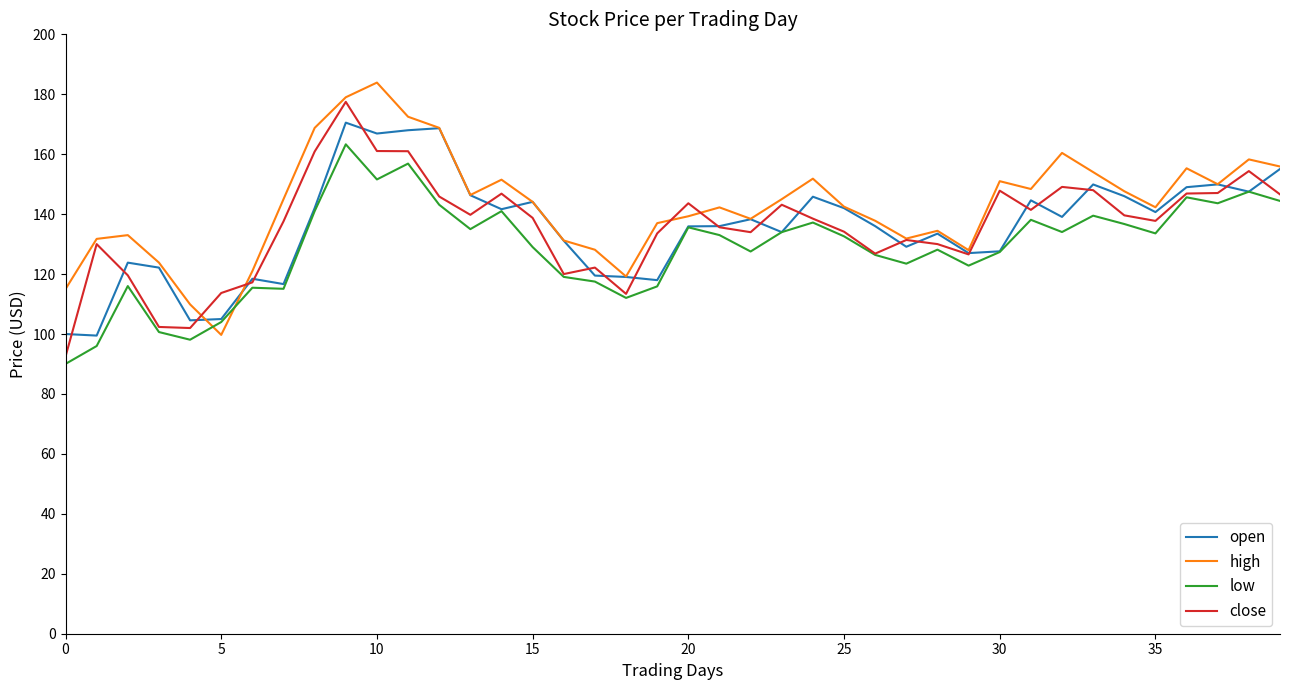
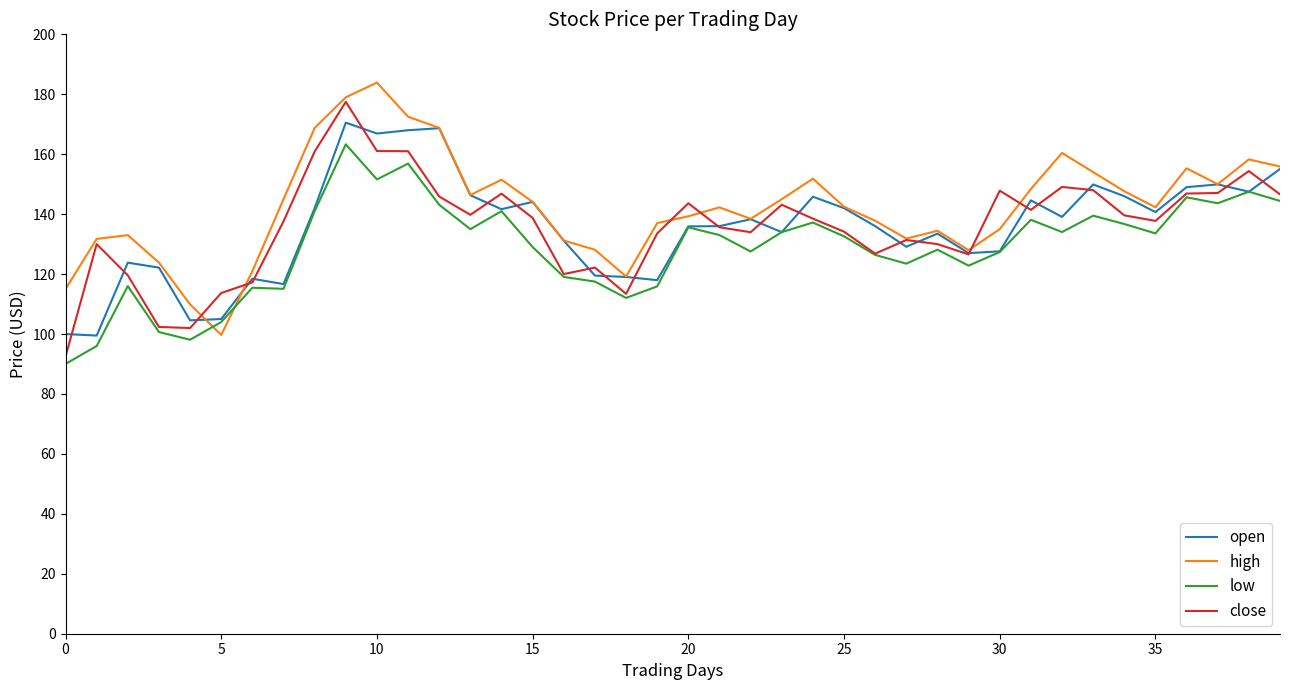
  {
    "open": {
      "0": 100,
      "5": 105,
      "10": 167,
      "35": 141
    },
    "high": {
      "0": 115,
      "5": 100,
      "10": 184,
      "20": 139,
-     "30": 151,
+     "30": 135,
      "35": 142
    },
    "low": {
      "0": 90,
      "5": 104,
      "10": 152,
      "15": 129,
      "25": 133,
      "35": 134
    },
    "close": {
      "0": 92,
      "5": 114,
      "10": 161,
      "15": 139,
      "20": 144,
      "25": 134,
      "30": 148,
      "35": 138
    }
  }
